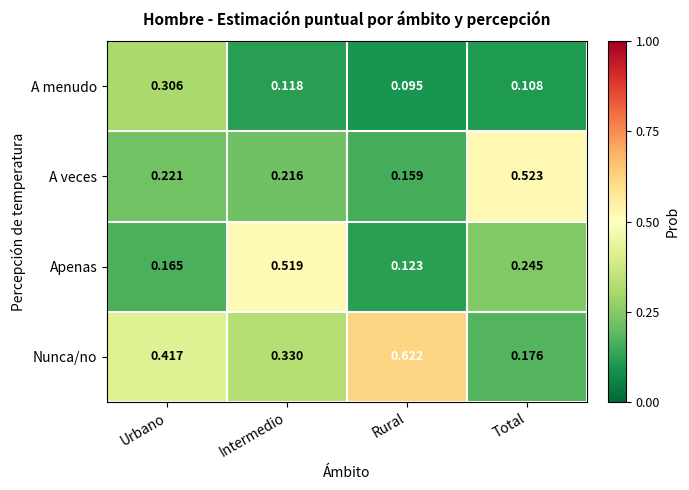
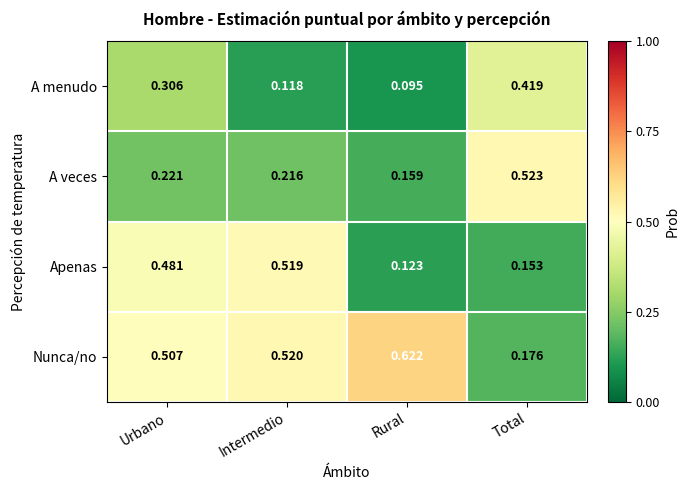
  {
    "A menudo": {
      "Urbano": 0.306,
      "Intermedio": 0.118,
      "Rural": 0.095,
-     "Total": 0.108
+     "Total": 0.419
    },
    "A veces": {
      "Urbano": 0.221,
      "Intermedio": 0.216,
      "Rural": 0.159,
      "Total": 0.523
    },
    "Apenas": {
-     "Urbano": 0.165,
+     "Urbano": 0.481,
      "Intermedio": 0.519,
      "Rural": 0.123,
-     "Total": 0.245
+     "Total": 0.153
    },
    "Nunca/no": {
-     "Urbano": 0.417,
-     "Intermedio": 0.330,
+     "Urbano": 0.507,
+     "Intermedio": 0.520,
      "Rural": 0.622,
      "Total": 0.176
    }
  }
